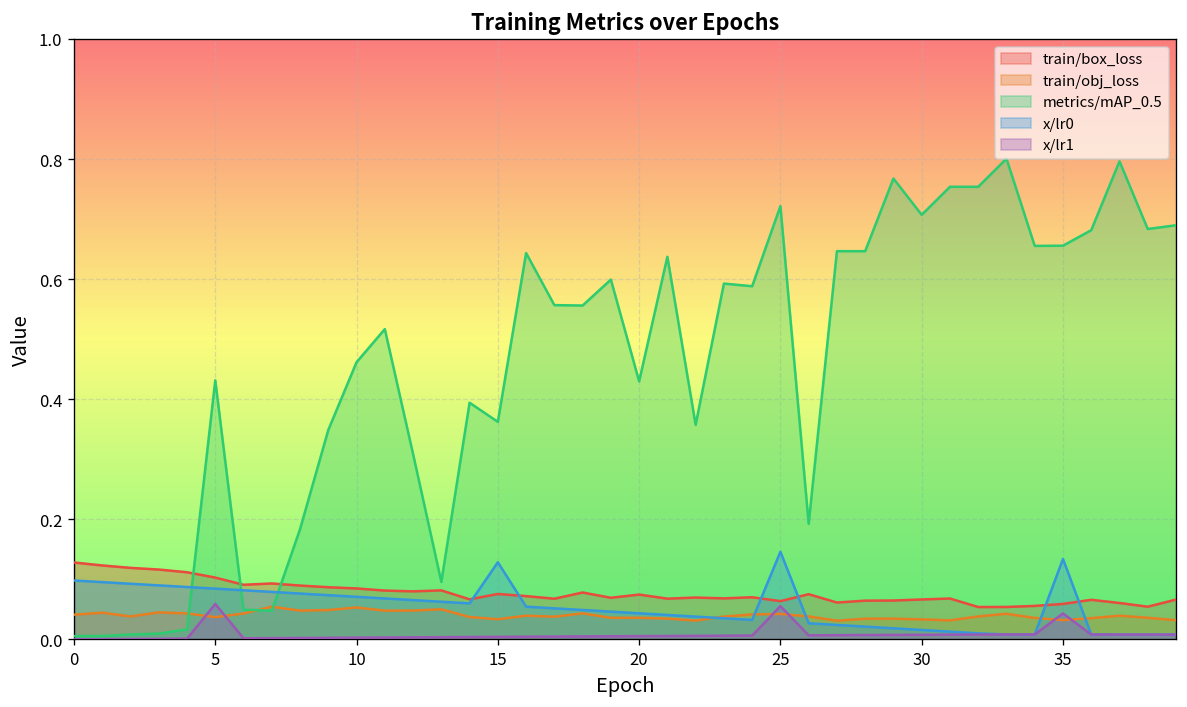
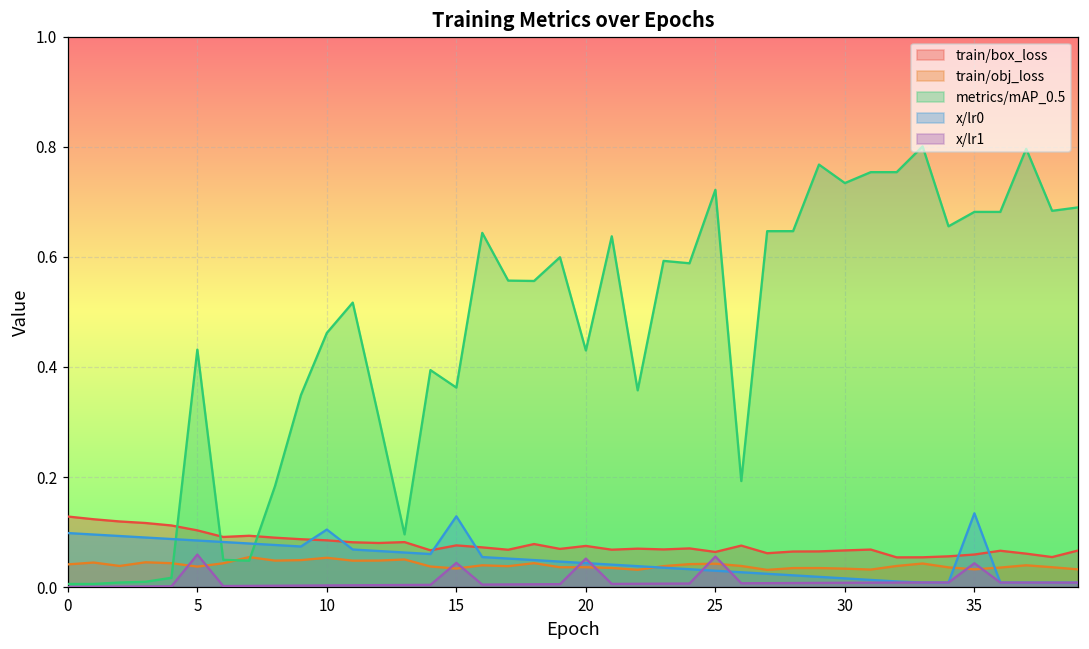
  {
    "metrics/mAP_0.5": {
      "0": 0.01,
      "5": 0.43,
      "10": 0.46,
      "15": 0.36,
      "20": 0.43,
      "25": 0.72,
-     "30": 0.71,
-     "35": 0.66
+     "30": 0.73,
+     "35": 0.68
    },
    "x/lr0": {
      "0": 0.10,
      "5": 0.08,
-     "10": 0.07,
+     "10": 0.10,
      "15": 0.13,
      "20": 0.04,
-     "25": 0.15,
+     "25": 0.03,
      "30": 0.02,
      "35": 0.13
    },
    "x/lr1": {
      "0": 0.00,
      "5": 0.06,
      "10": 0.00,
-     "15": 0.00,
-     "20": 0.01,
+     "15": 0.04,
+     "20": 0.05,
      "25": 0.06,
      "30": 0.01,
      "35": 0.04
    }
  }
